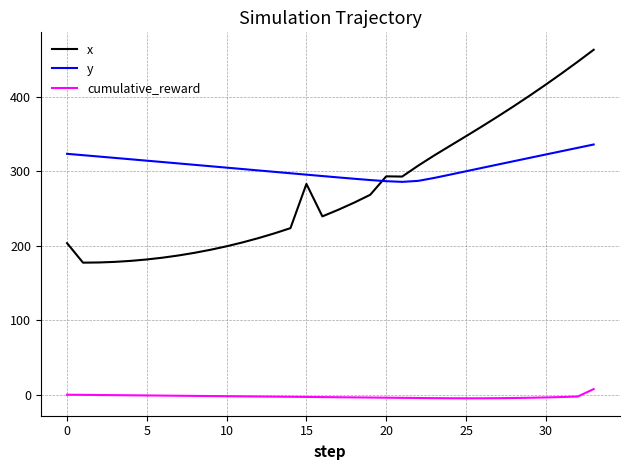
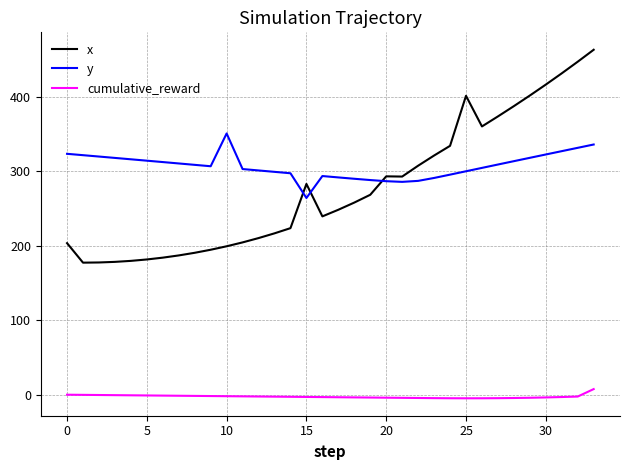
  {
    "x": {
      "0": 200,
      "5": 180,
      "10": 200,
      "15": 280,
      "20": 290,
-     "25": 350,
+     "25": 400,
      "30": 420
    },
    "y": {
      "0": 320,
      "5": 310,
-     "10": 300,
-     "15": 300,
+     "10": 350,
+     "15": 260,
      "20": 290,
      "25": 300,
      "30": 320
    },
    "cumulative_reward": {
      "0": 0,
      "5": 0,
      "10": 0,
      "15": 0,
      "20": 0,
      "25": -10,
      "30": 0
    }
  }
